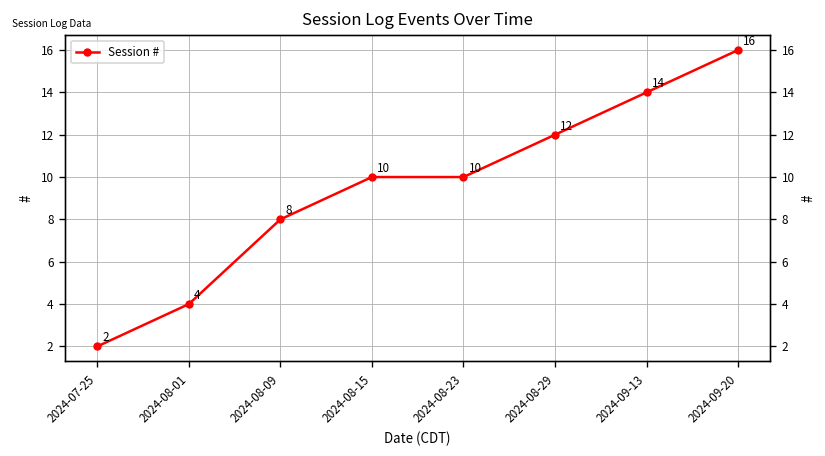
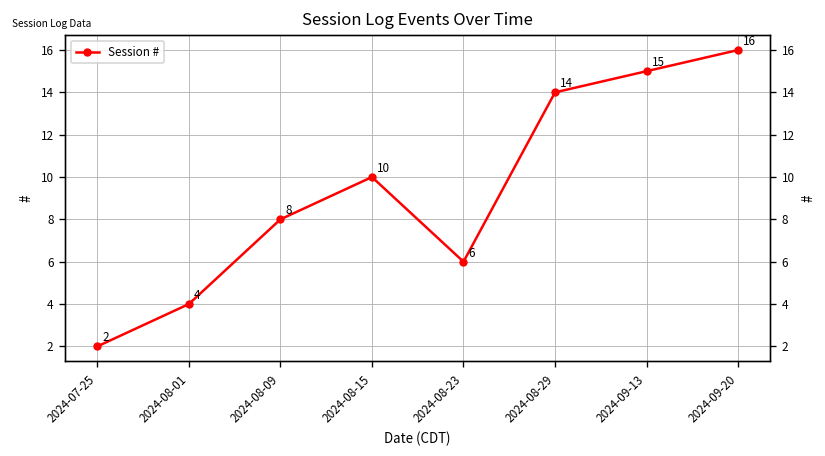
  {
    "2024-07-25": 2,
    "2024-08-01": 4,
    "2024-08-09": 8,
    "2024-08-15": 10,
-   "2024-08-23": 10,
-   "2024-08-29": 12,
-   "2024-09-13": 14,
+   "2024-08-23": 6,
+   "2024-08-29": 14,
+   "2024-09-13": 15,
    "2024-09-20": 16
  }
